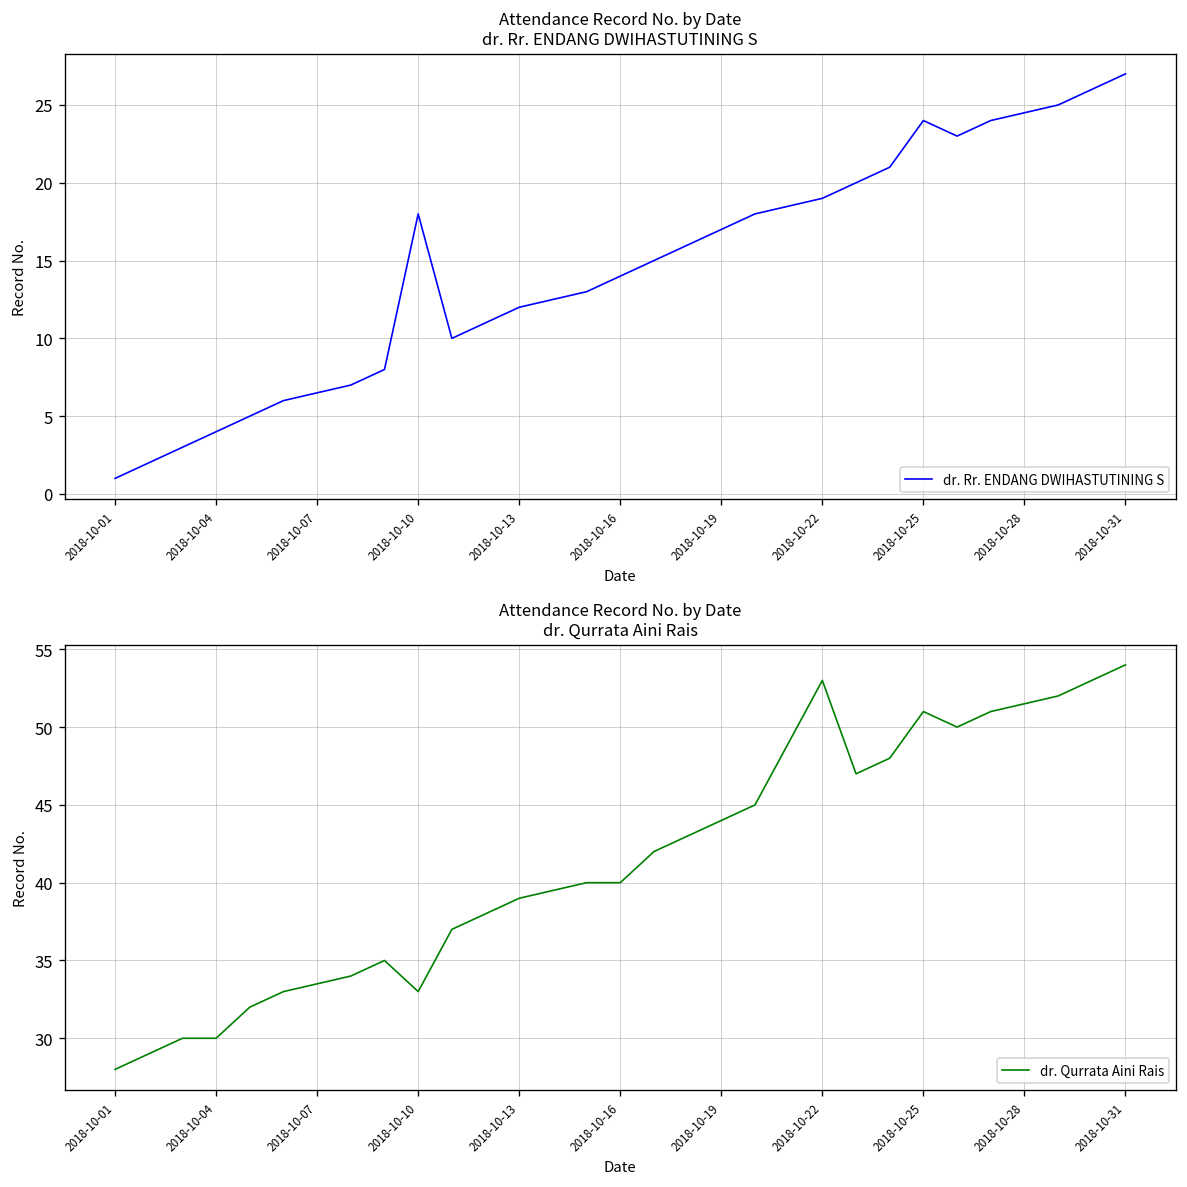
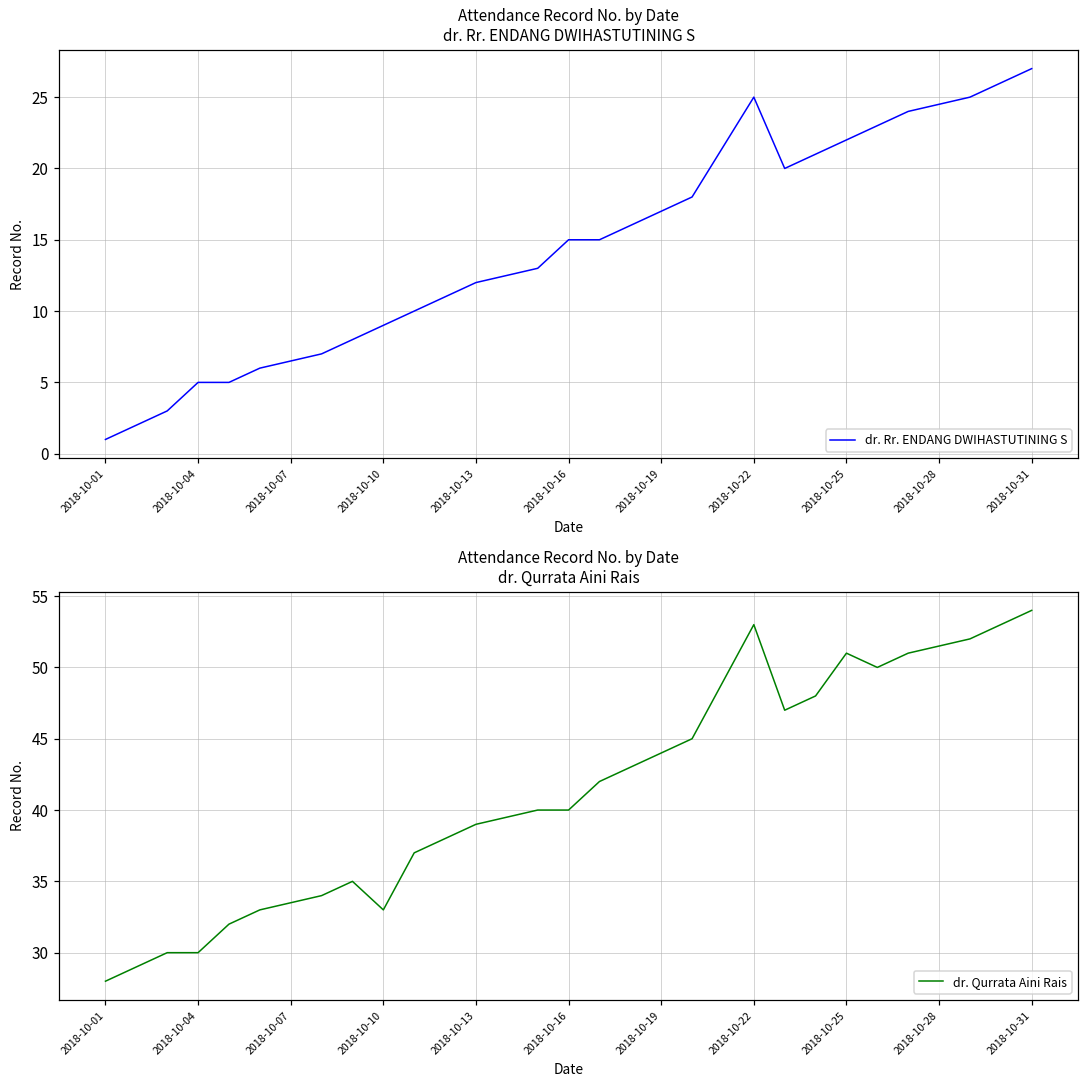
  {
    "Attendance Record No. by Date dr. Rr. ENDANG DWIHASTUTINING S": {
      "2018-10-01": 1,
-     "2018-10-04": 4,
-     "2018-10-10": 18,
+     "2018-10-04": 5,
+     "2018-10-10": 9,
      "2018-10-13": 12,
-     "2018-10-16": 14,
+     "2018-10-16": 15,
      "2018-10-19": 17,
-     "2018-10-22": 19,
-     "2018-10-25": 24,
+     "2018-10-22": 25,
+     "2018-10-25": 22,
      "2018-10-31": 27
    },
    "Attendance Record No. by Date dr. Qurrata Aini Rais": {
      "2018-10-01": 28.0,
      "2018-10-04": 30.0,
      "2018-10-10": 33.0,
      "2018-10-13": 39.0,
      "2018-10-16": 40.0,
      "2018-10-19": 44.0,
      "2018-10-22": 53.0,
      "2018-10-25": 51.0,
      "2018-10-31": 54.0
    }
  }
